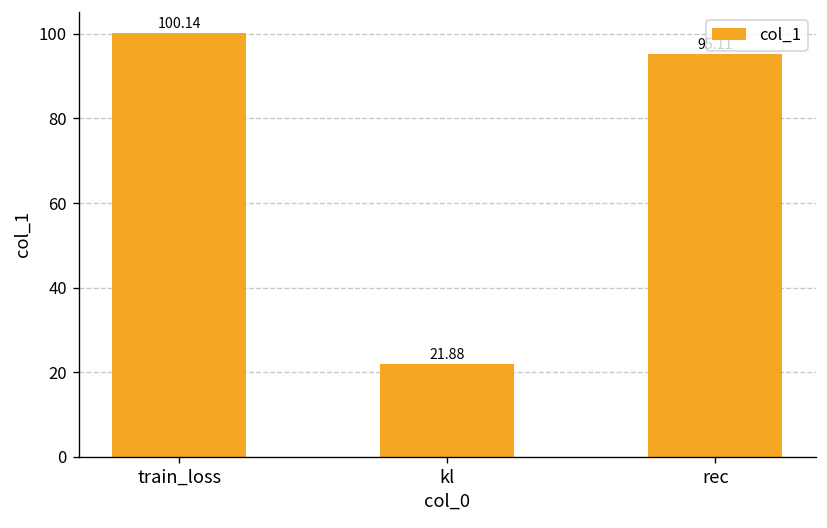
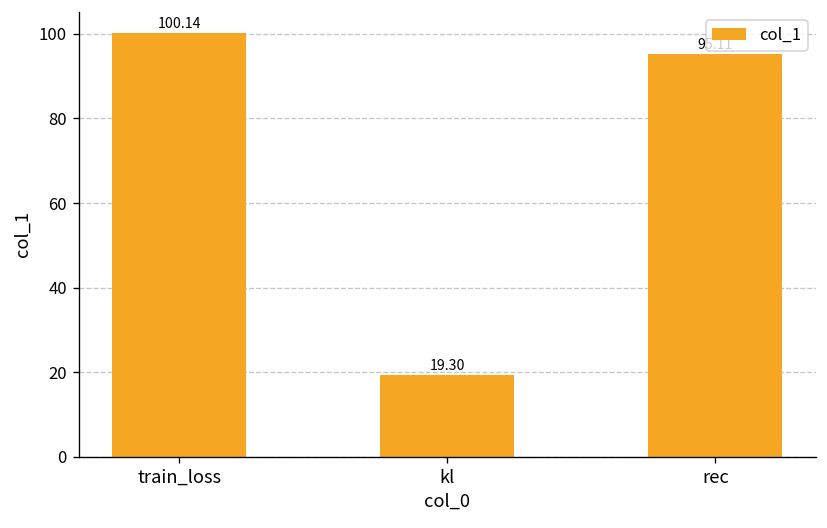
  {
    "train_loss": 100.14,
-   "kl": 21.88
+   "kl": 19.30
  }
